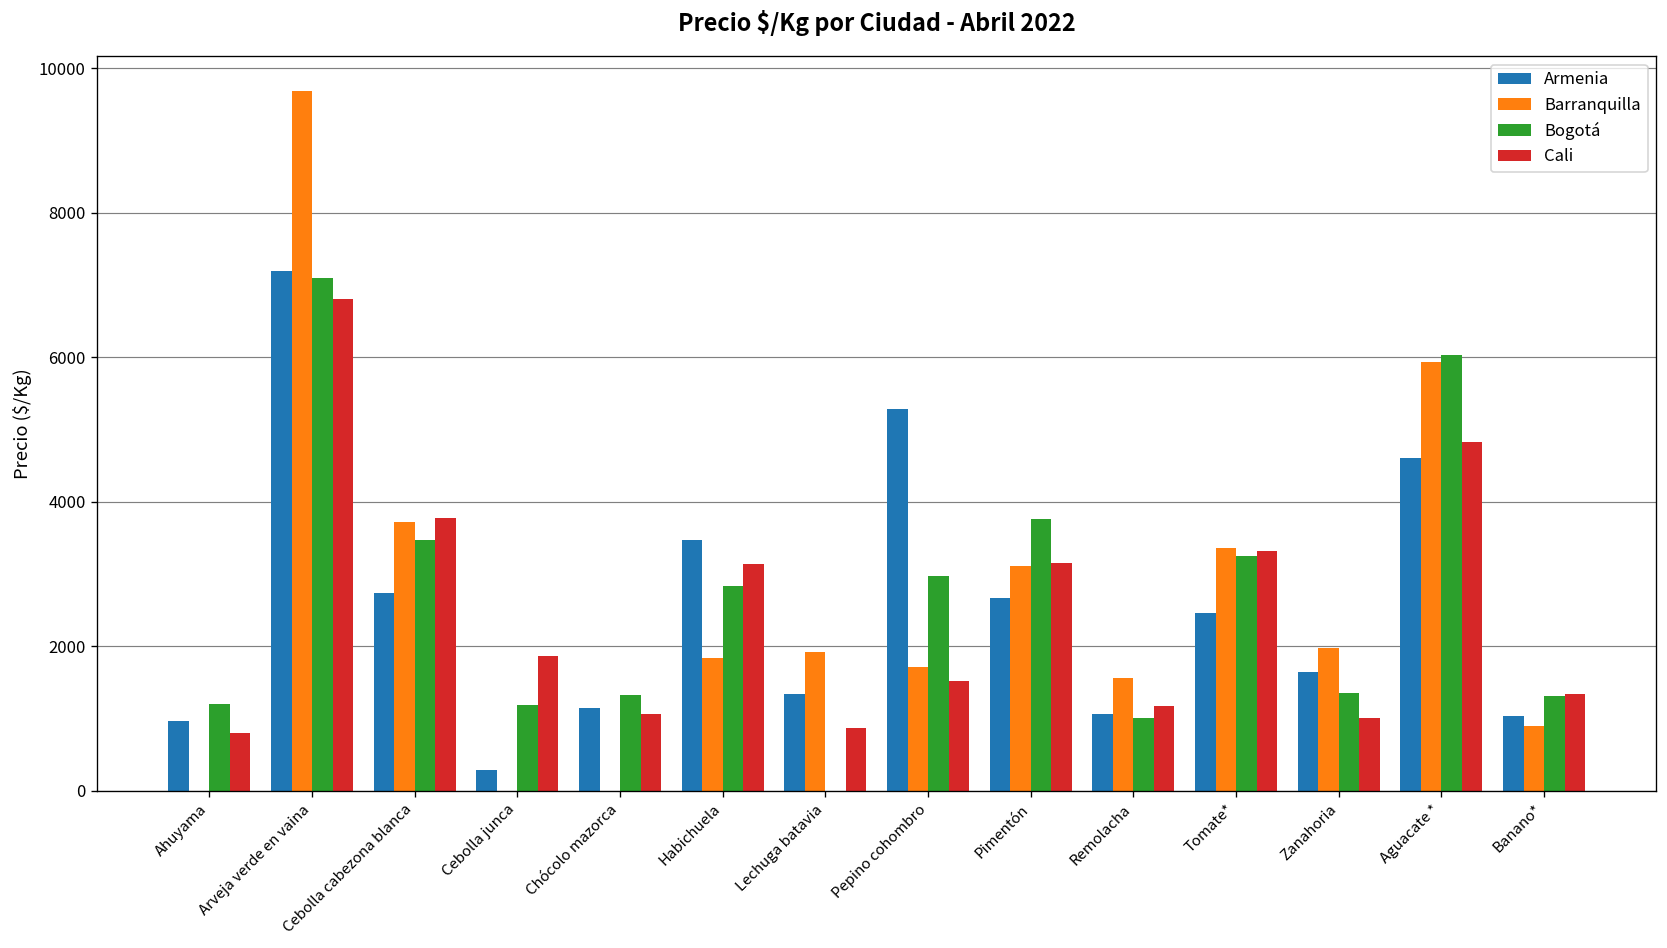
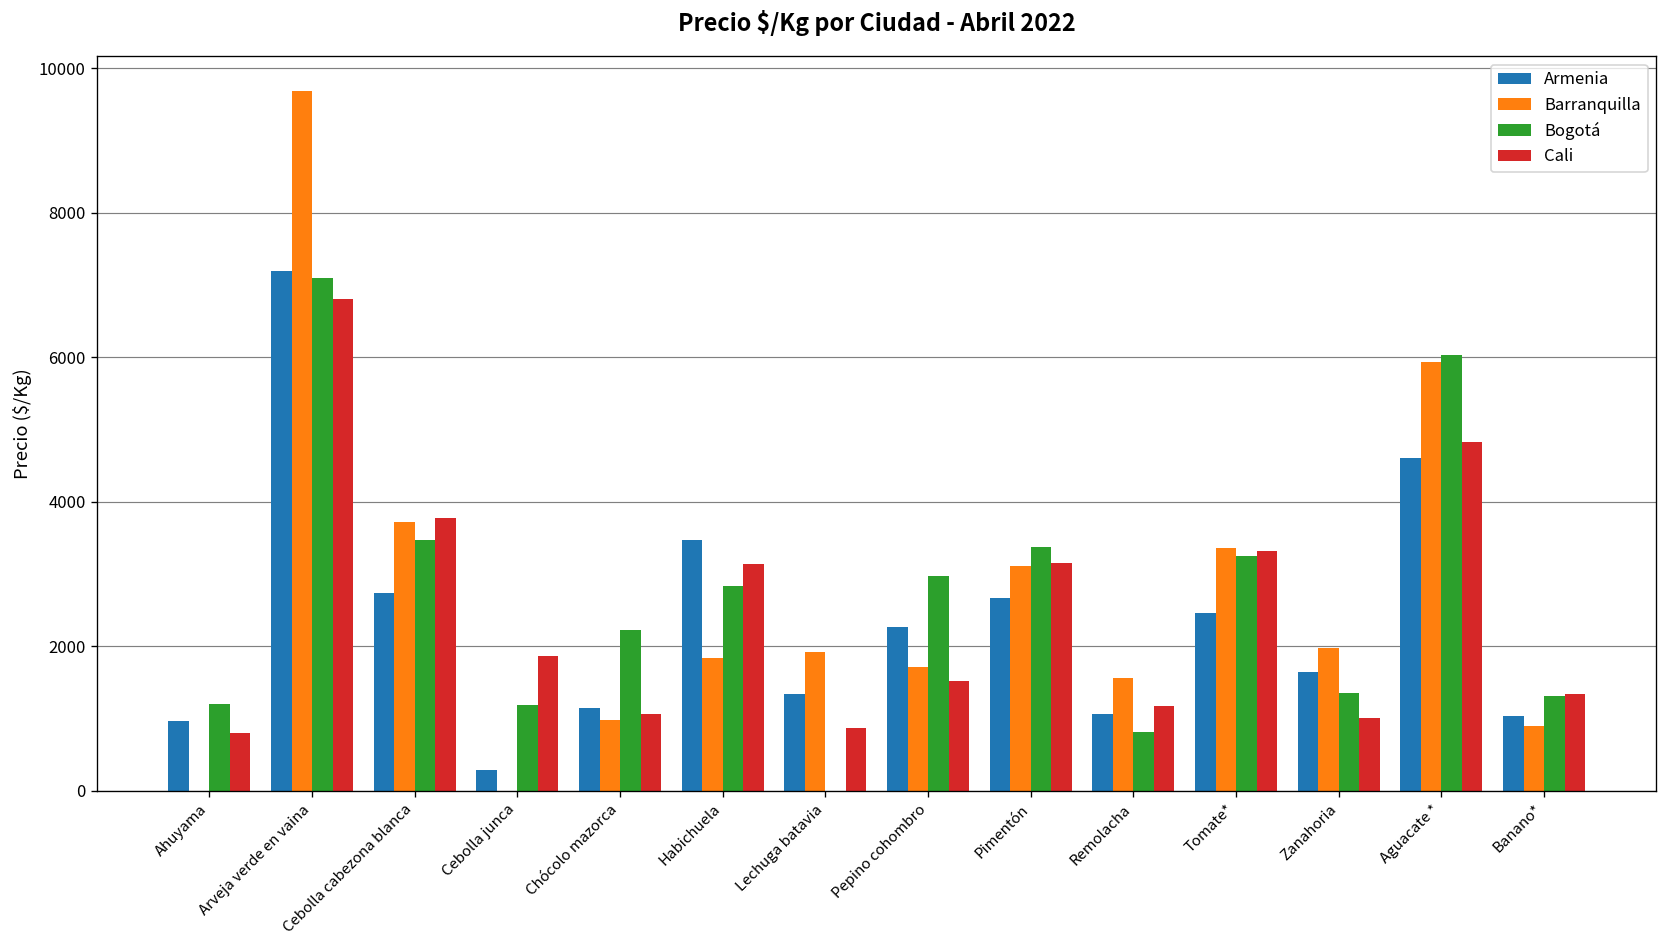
  {
    "Armenia": {
      "Ahuyama": 1000,
      "Arveja verde en vaina": 7200,
      "Cebolla cabezona blanca": 2700,
      "Cebolla junca": 300,
      "Chócolo mazorca": 1100,
      "Habichuela": 3500,
      "Lechuga batavia": 1300,
-     "Pepino cohombro": 5300,
+     "Pepino cohombro": 2300,
      "Pimentón": 2700,
      "Remolacha": 1100,
      "Tomate*": 2500,
      "Zanahoria": 1600,
      "Aguacate *": 4600,
      "Banano*": 1000
    },
    "Barranquilla": {
      "Ahuyama": 0,
      "Arveja verde en vaina": 9700,
      "Cebolla cabezona blanca": 3700,
      "Cebolla junca": 0,
-     "Chócolo mazorca": 0,
+     "Chócolo mazorca": 1000,
      "Habichuela": 1800,
      "Lechuga batavia": 1900,
      "Pepino cohombro": 1700,
      "Pimentón": 3100,
      "Remolacha": 1600,
      "Tomate*": 3400,
      "Zanahoria": 2000,
      "Aguacate *": 5900,
      "Banano*": 900
    },
    "Bogotá": {
      "Ahuyama": 1200,
      "Arveja verde en vaina": 7100,
      "Cebolla cabezona blanca": 3500,
      "Cebolla junca": 1200,
-     "Chócolo mazorca": 1300,
+     "Chócolo mazorca": 2200,
      "Habichuela": 2800,
      "Lechuga batavia": 0,
      "Pepino cohombro": 3000,
-     "Pimentón": 3800,
-     "Remolacha": 1000,
+     "Pimentón": 3400,
+     "Remolacha": 800,
      "Tomate*": 3200,
      "Zanahoria": 1400,
      "Aguacate *": 6000,
      "Banano*": 1300
    },
    "Cali": {
      "Ahuyama": 800,
      "Arveja verde en vaina": 6800,
      "Cebolla cabezona blanca": 3800,
      "Cebolla junca": 1900,
      "Chócolo mazorca": 1100,
      "Habichuela": 3100,
      "Lechuga batavia": 900,
      "Pepino cohombro": 1500,
      "Pimentón": 3200,
      "Remolacha": 1200,
      "Tomate*": 3300,
      "Zanahoria": 1000,
      "Aguacate *": 4800,
      "Banano*": 1300
    }
  }
